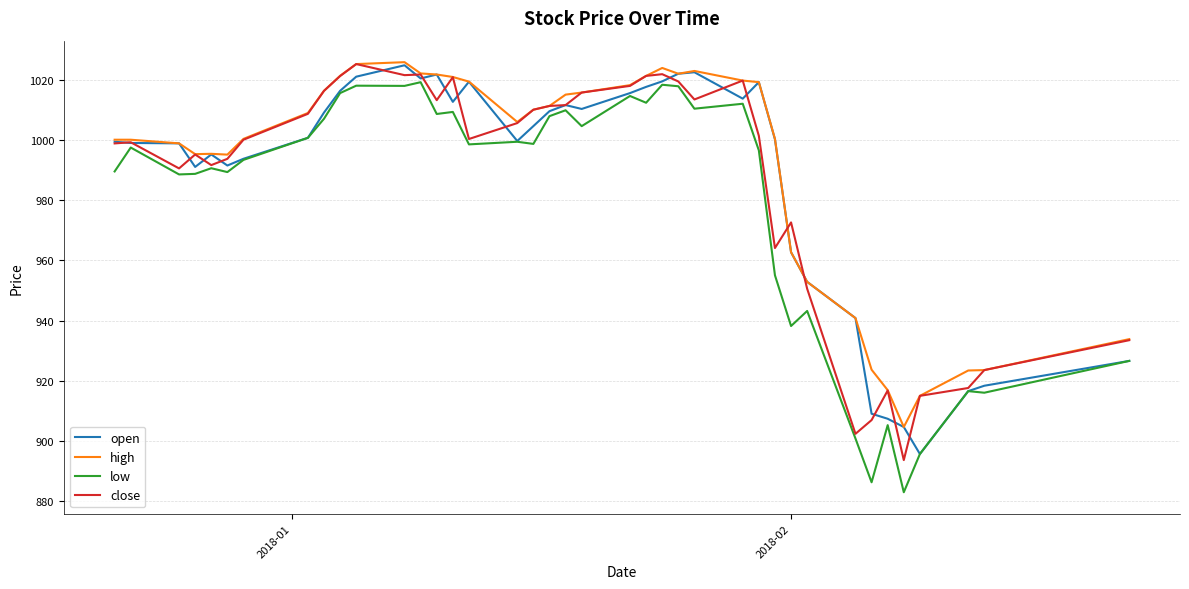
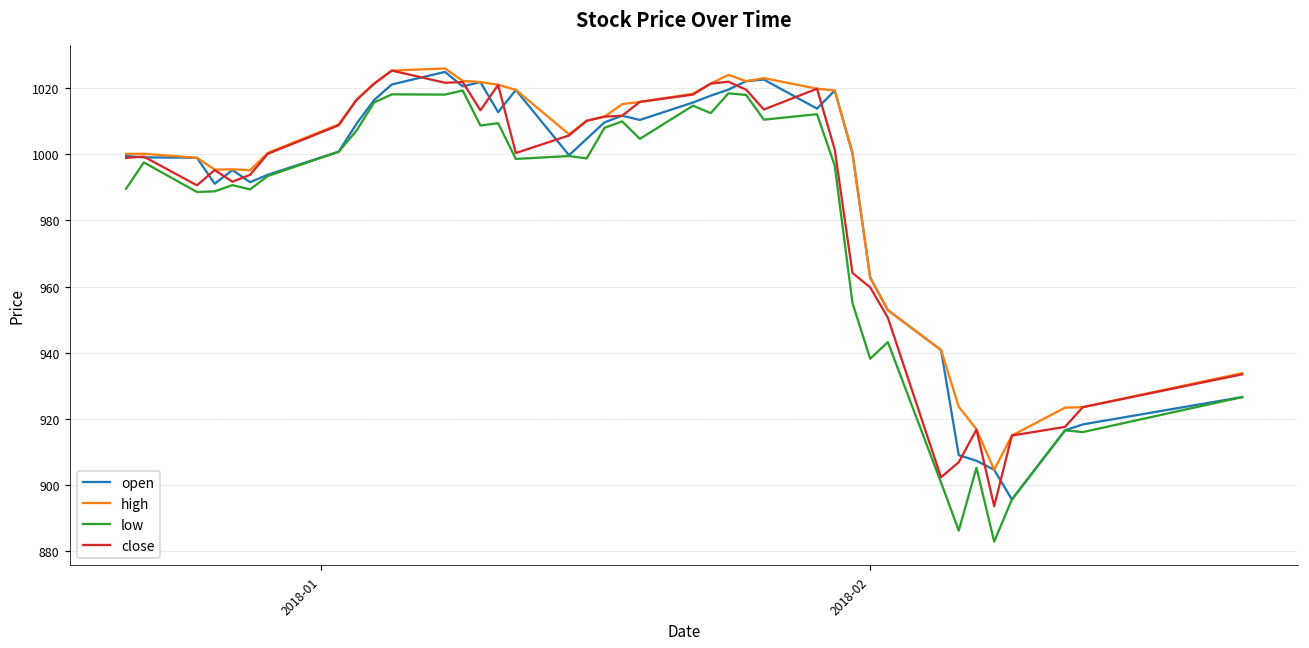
  {
    "low": {
      "2018-02": 938
    },
    "close": {
-     "2018-02": 973
+     "2018-02": 960
    }
  }
